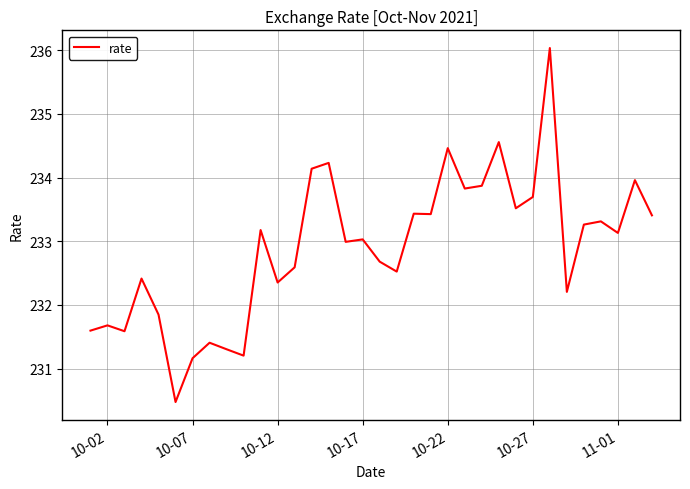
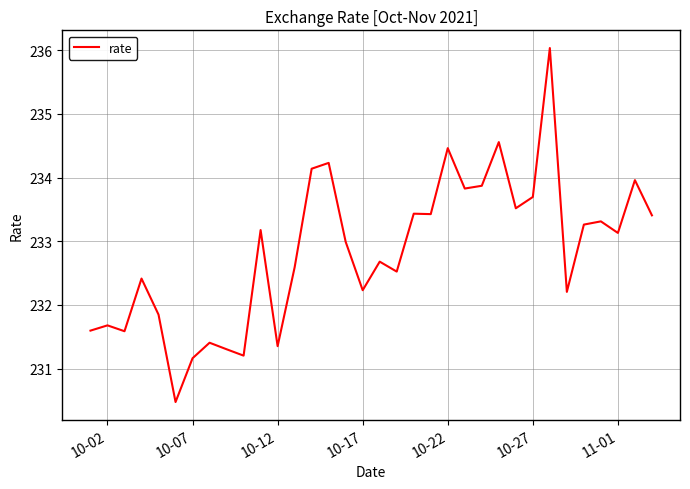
  {
    "10-02": 231.7,
    "10-07": 231.2,
-   "10-12": 232.4,
-   "10-17": 233.0,
+   "10-12": 231.4,
+   "10-17": 232.2,
    "10-22": 234.5,
    "10-27": 233.7,
    "11-01": 233.1
  }
